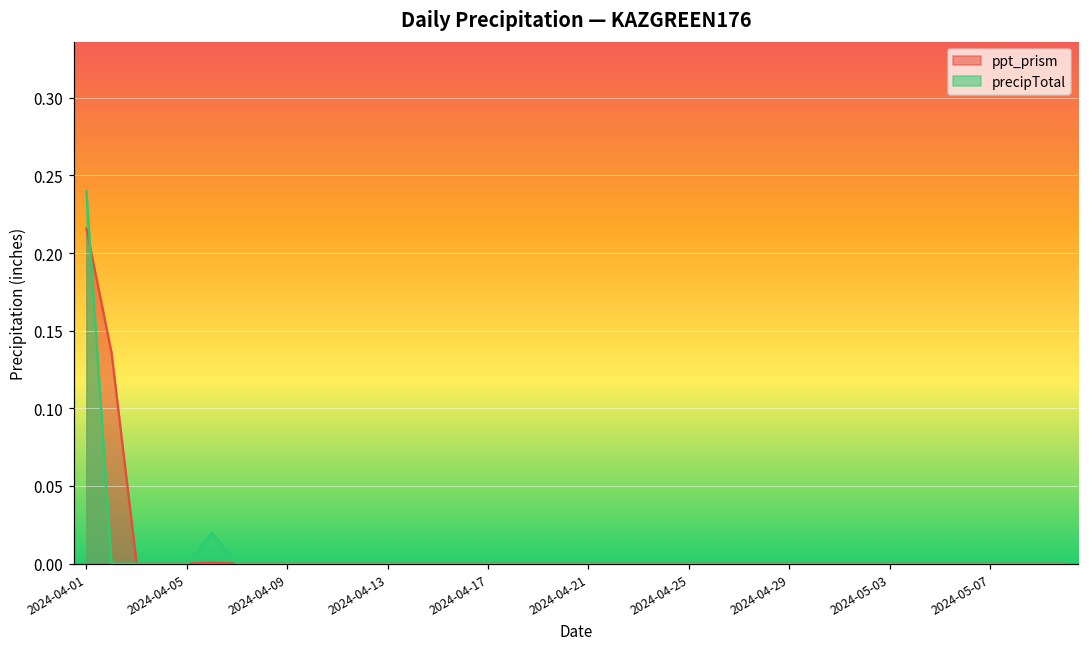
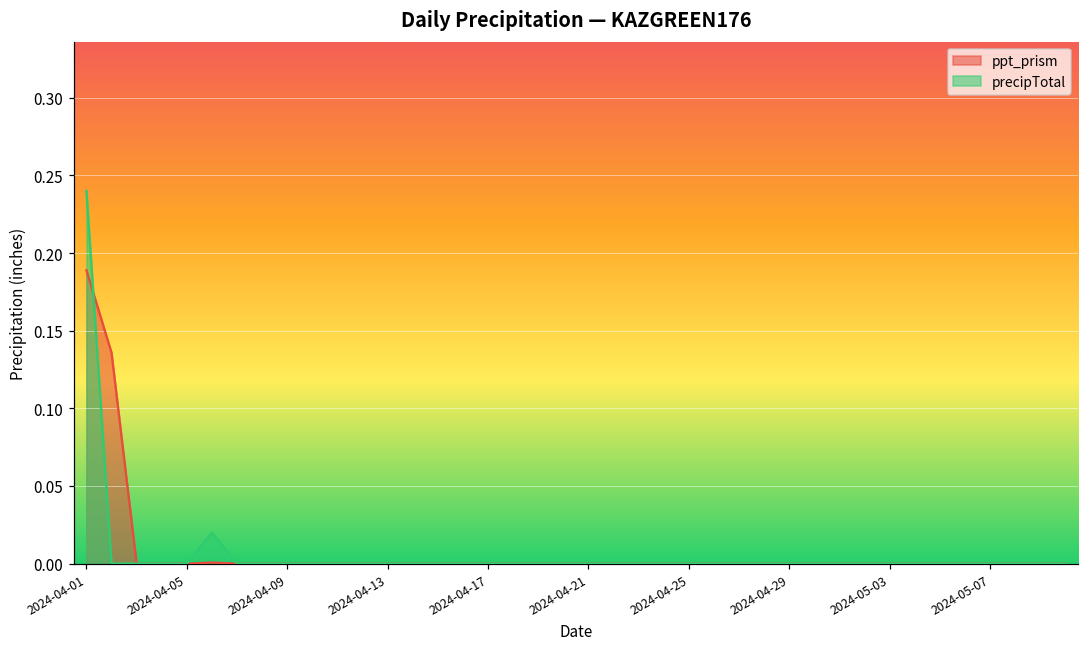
  {
    "ppt_prism": {
-     "2024-04-01": 0.216
+     "2024-04-01": 0.189
    },
    "precipTotal": {
      "2024-04-01": 0.240
    }
  }
